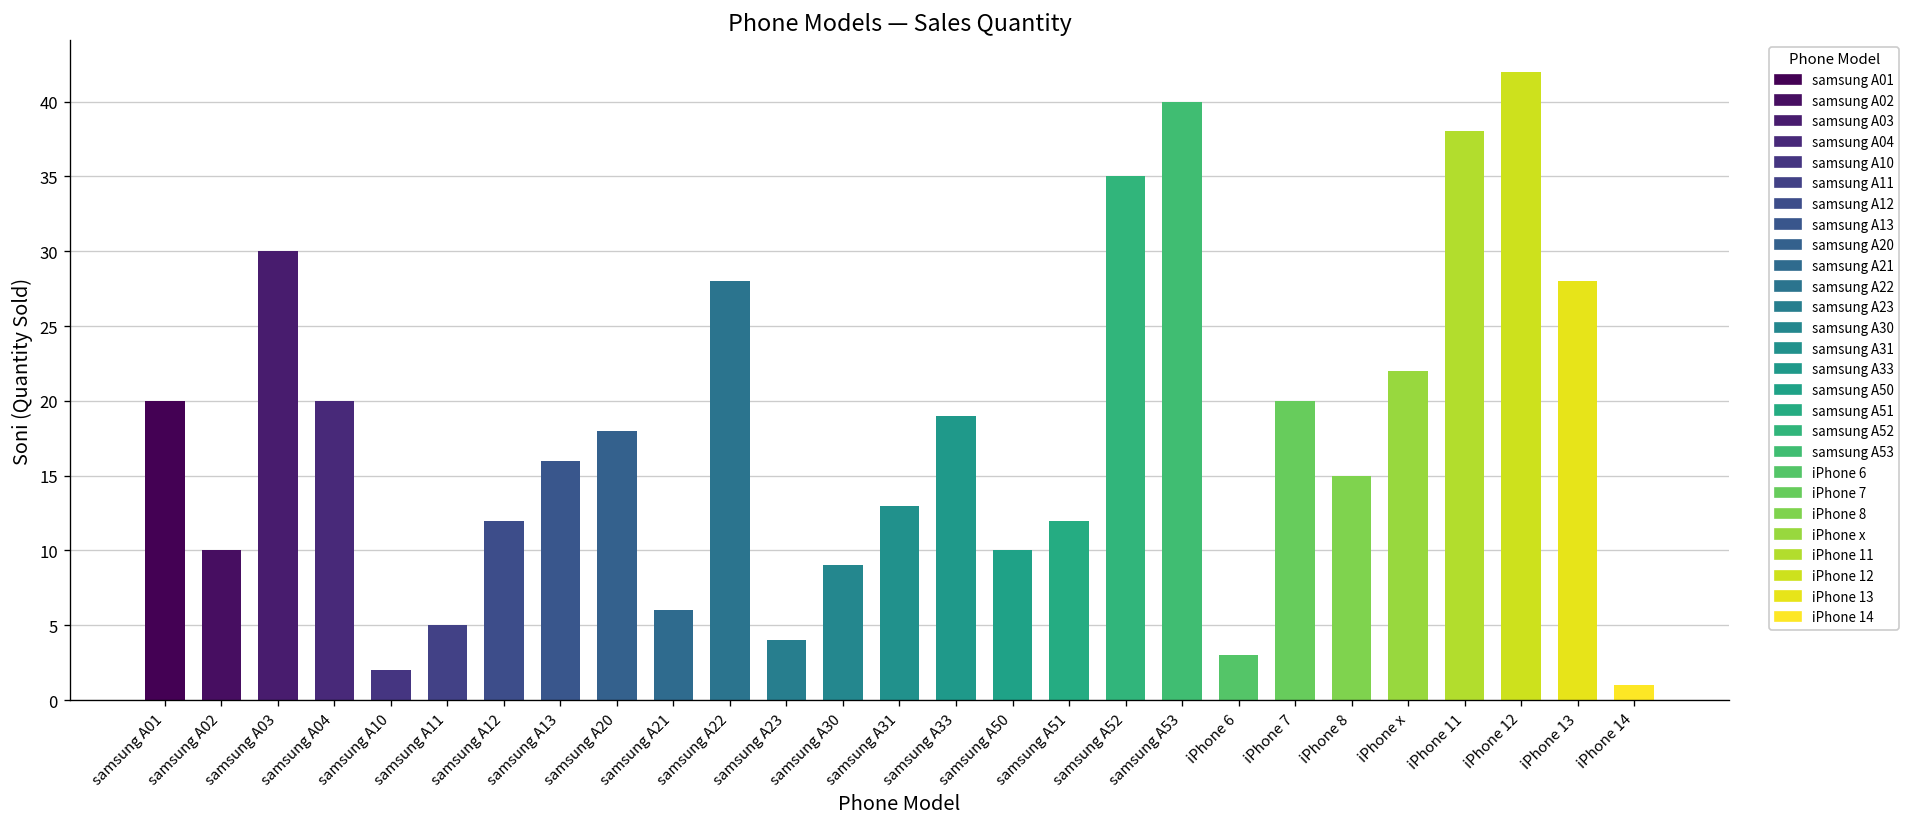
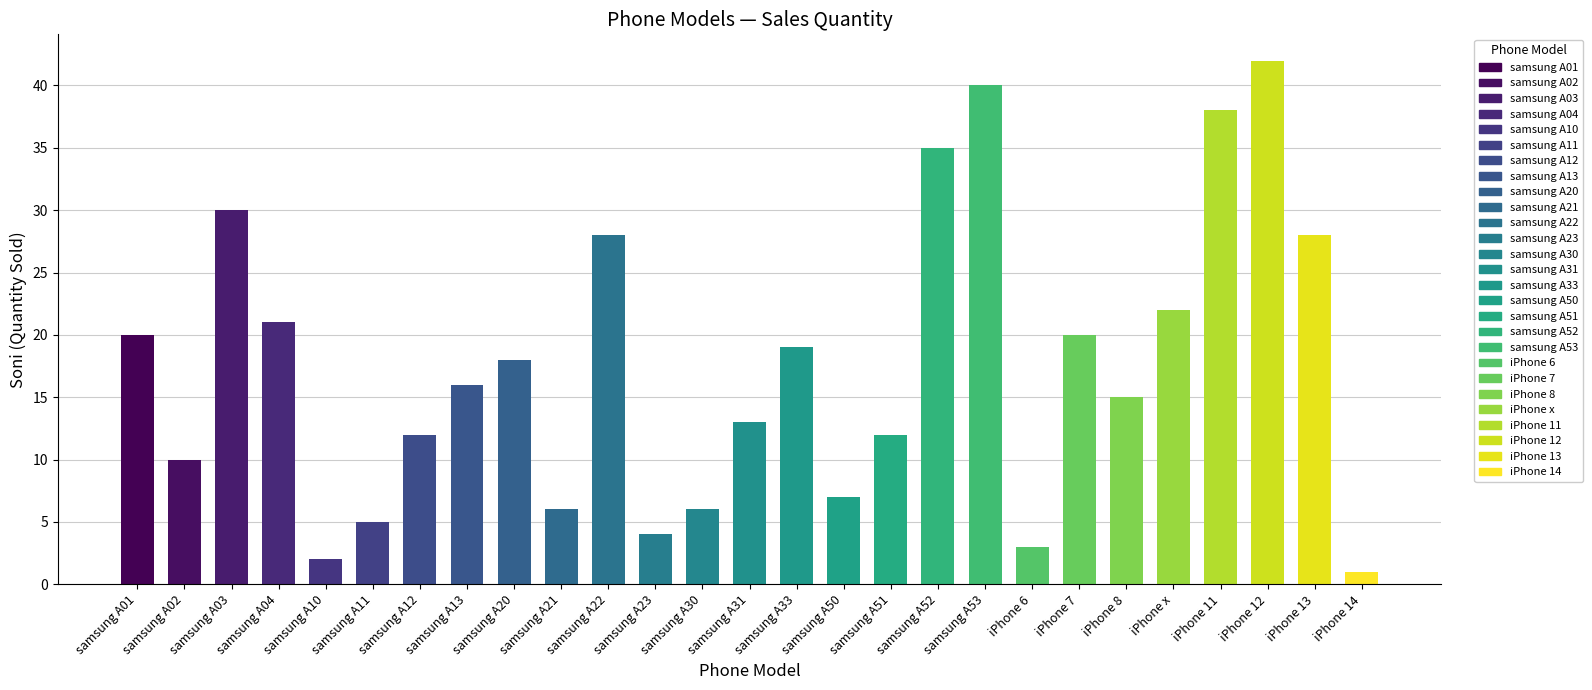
  {
    "samsung A01": 20,
    "samsung A02": 10,
    "samsung A03": 30,
-   "samsung A04": 20,
+   "samsung A04": 21,
    "samsung A10": 2,
    "samsung A11": 5,
    "samsung A12": 12,
    "samsung A13": 16,
    "samsung A20": 18,
    "samsung A21": 6,
    "samsung A22": 28,
    "samsung A23": 4,
-   "samsung A30": 9,
+   "samsung A30": 6,
    "samsung A31": 13,
    "samsung A33": 19,
-   "samsung A50": 10,
+   "samsung A50": 7,
    "samsung A51": 12,
    "samsung A52": 35,
    "samsung A53": 40,
    "iPhone 6": 3,
    "iPhone 7": 20,
    "iPhone 8": 15,
    "iPhone x": 22,
    "iPhone 11": 38,
    "iPhone 12": 42,
    "iPhone 13": 28,
    "iPhone 14": 1
  }
